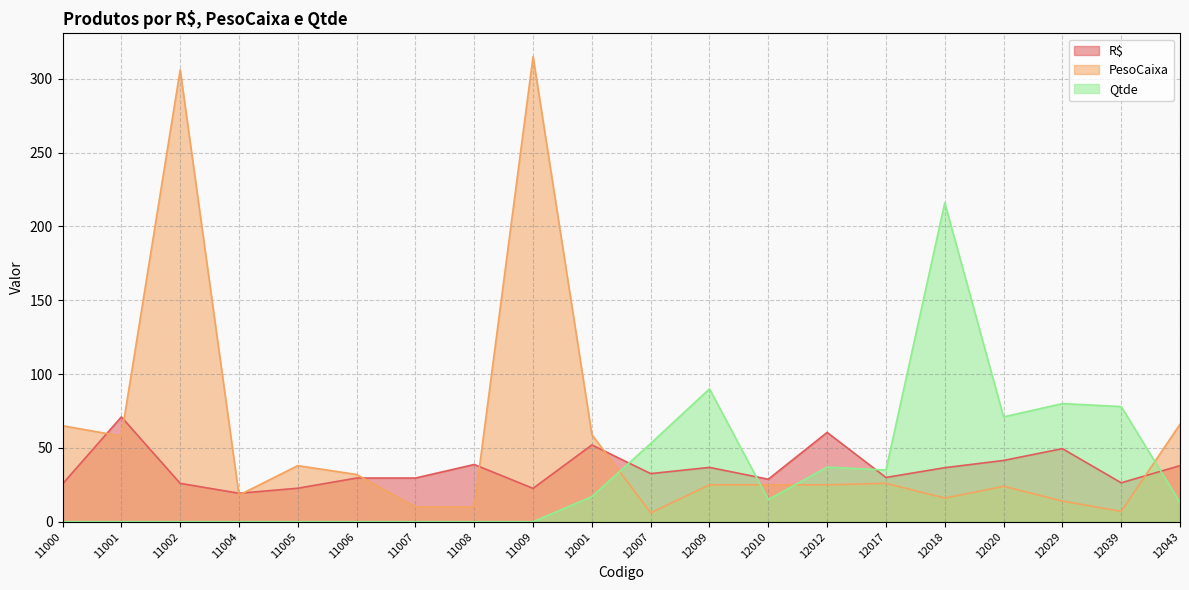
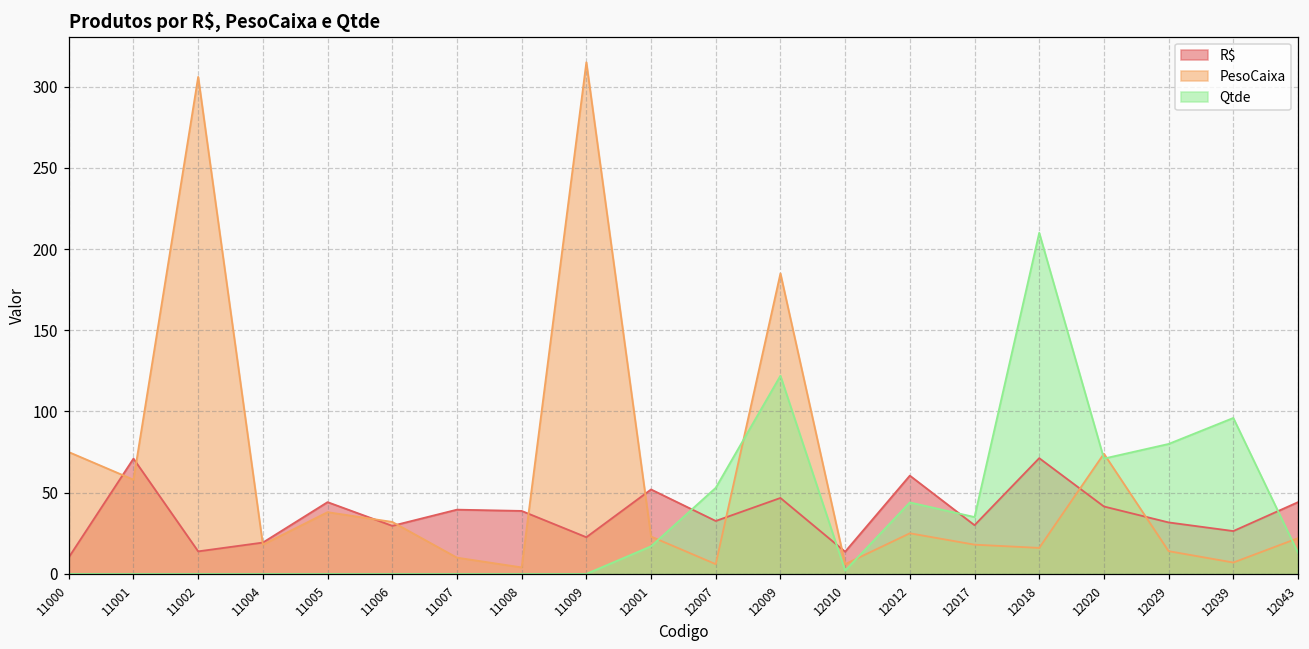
  {
    "R$": {
-     "11000": 26,
+     "11000": 10,
      "11001": 71,
-     "11002": 26,
-     "11005": 23,
+     "11002": 14,
+     "11005": 44,
      "11006": 30,
-     "11007": 30,
+     "11007": 40,
      "11008": 39,
      "11009": 23,
      "12001": 52,
      "12007": 33,
-     "12009": 37,
-     "12010": 29,
+     "12009": 47,
+     "12010": 14,
      "12012": 61,
      "12017": 30,
-     "12018": 37,
+     "12018": 71,
      "12020": 42,
-     "12029": 50,
+     "12029": 32,
      "12039": 26,
-     "12043": 38
+     "12043": 44
    },
    "PesoCaixa": {
-     "11000": 65,
+     "11000": 75,
      "11001": 58,
      "11002": 306,
      "11005": 38,
      "11006": 32,
      "11007": 10,
-     "11008": 10,
+     "11008": 4,
      "11009": 315,
-     "12001": 59,
+     "12001": 23,
      "12007": 6,
-     "12009": 25,
-     "12010": 25,
+     "12009": 185,
+     "12010": 6,
      "12012": 25,
-     "12017": 26,
+     "12017": 18,
      "12018": 16,
-     "12020": 24,
+     "12020": 74,
      "12029": 14,
      "12039": 7,
-     "12043": 66
+     "12043": 22
    },
    "Qtde": {
      "11000": 0,
      "11001": 0,
      "11002": 0,
      "11004": 0,
      "11005": 0,
      "11006": 0,
      "11007": 0,
      "11008": 0,
      "11009": 0,
      "12001": 17,
      "12007": 53,
-     "12009": 90,
-     "12010": 15,
-     "12012": 37,
+     "12009": 122,
+     "12010": 2,
+     "12012": 44,
      "12017": 35,
-     "12018": 216,
+     "12018": 210,
      "12020": 71,
      "12029": 80,
-     "12039": 78,
+     "12039": 96,
      "12043": 13
    }
  }
